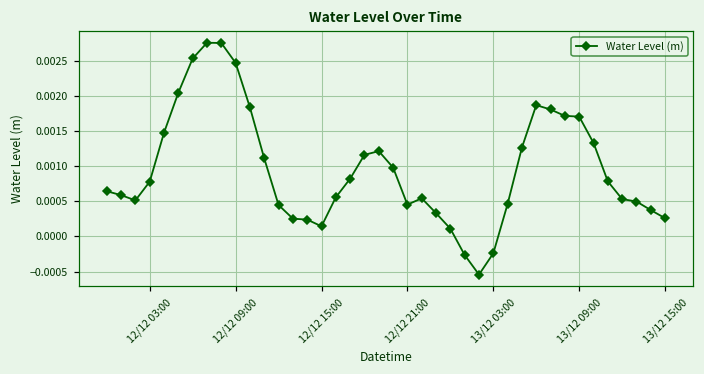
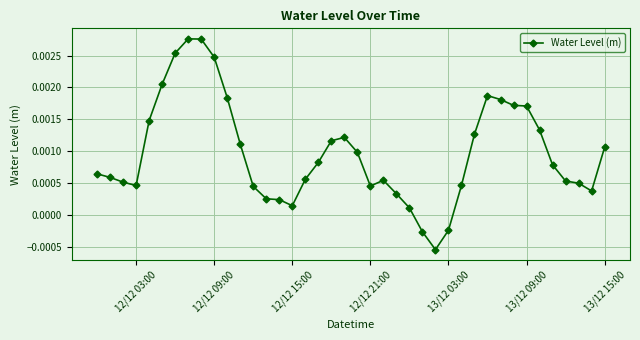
  {
-   "12/12 03:00": 0.0008,
+   "12/12 03:00": 0.0005,
    "12/12 09:00": 0.0025,
    "12/12 15:00": 0.0001,
    "12/12 21:00": 0.0005,
    "13/12 03:00": -0.0002,
    "13/12 09:00": 0.0017,
-   "13/12 15:00": 0.0003
+   "13/12 15:00": 0.0011
  }
